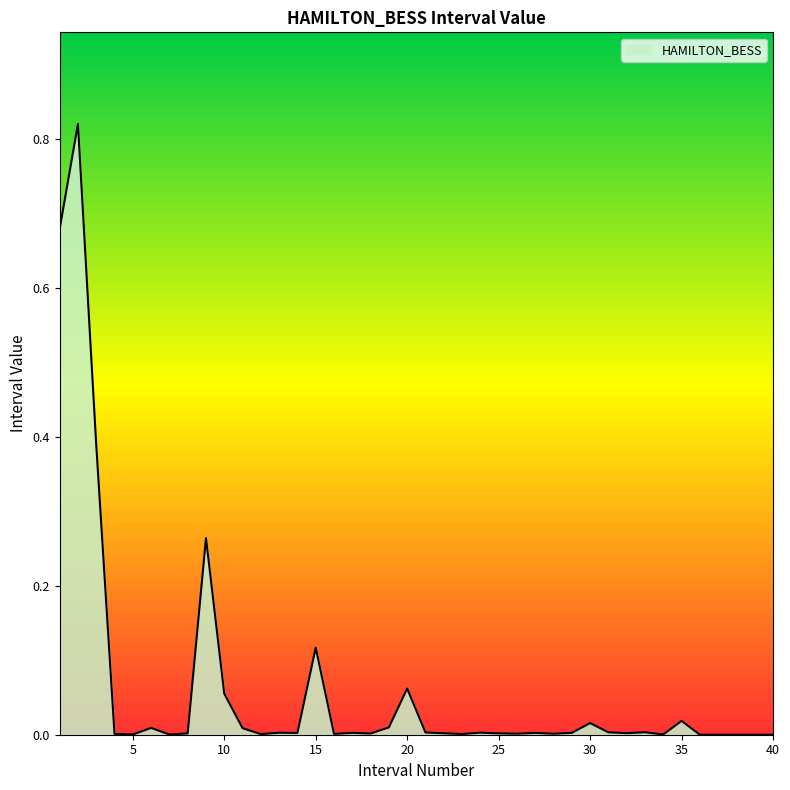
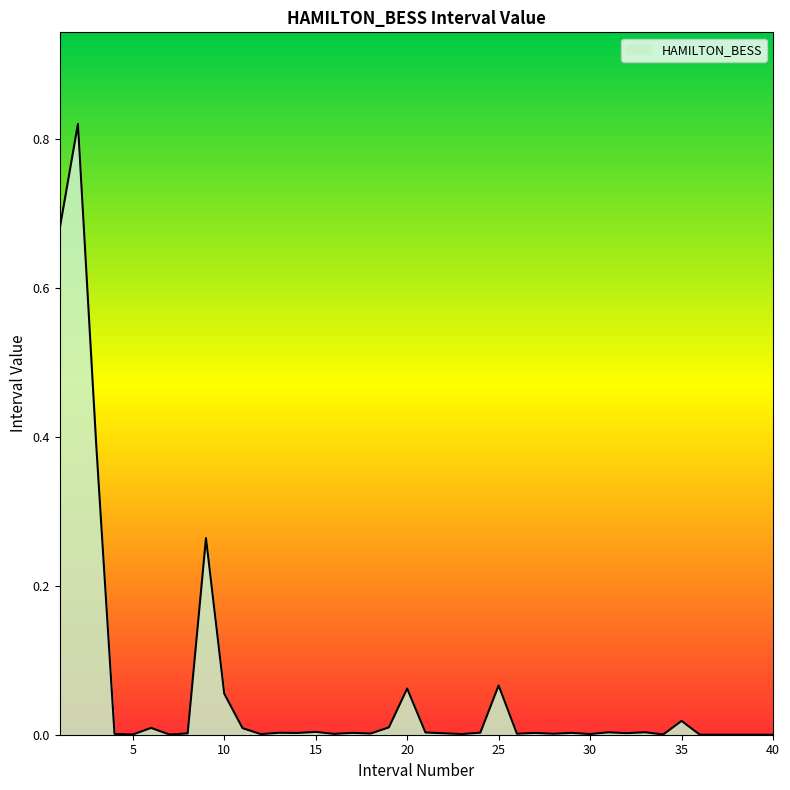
  {
    "5": 0.00,
    "10": 0.06,
-   "15": 0.12,
+   "15": 0.00,
    "20": 0.06,
-   "25": 0.00,
-   "30": 0.02,
+   "25": 0.07,
+   "30": 0.00,
    "35": 0.02,
    "40": 0.00
  }
